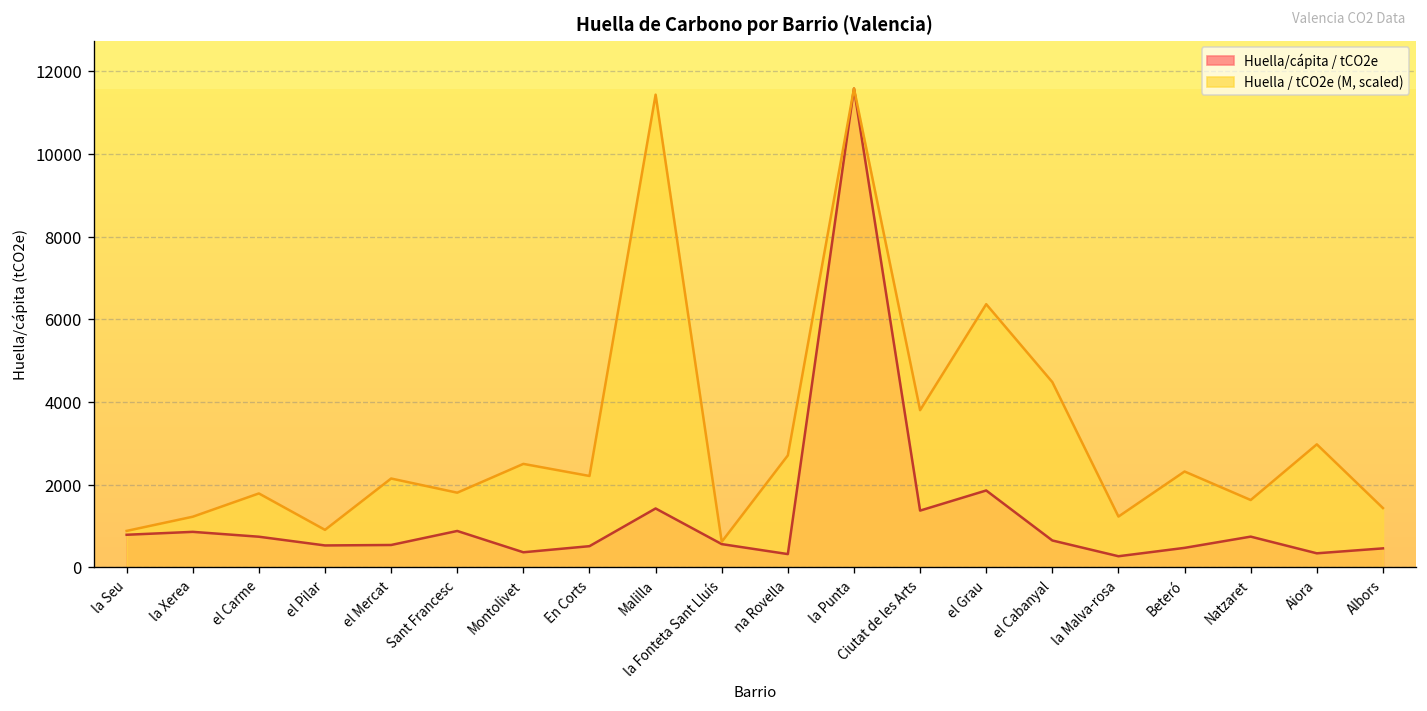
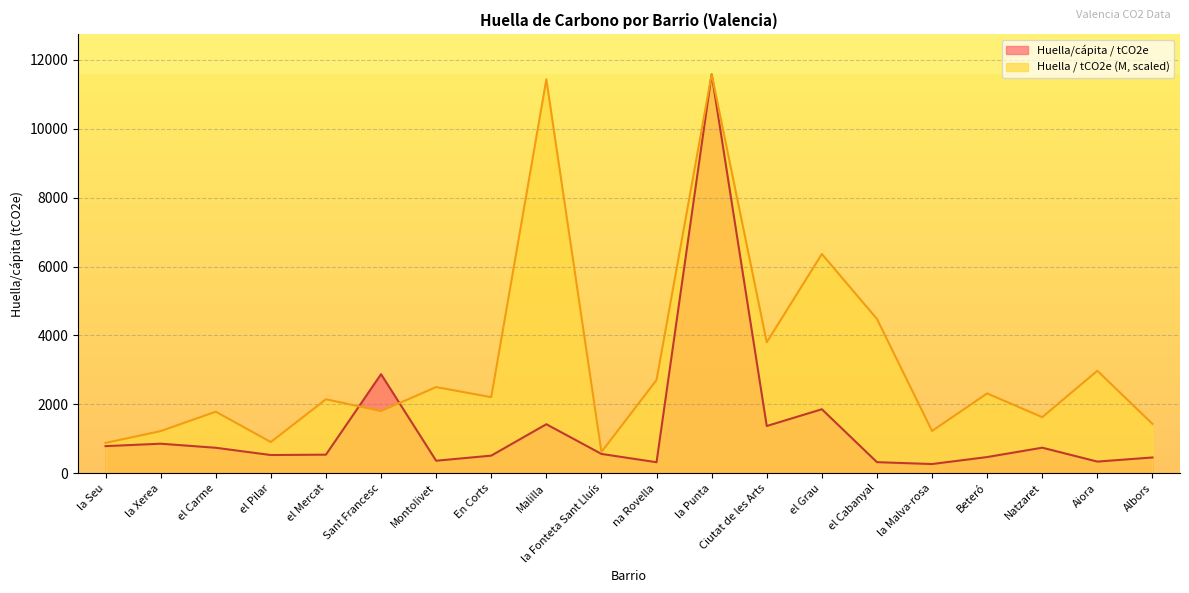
  {
    "Huella/cápita / tCO2e": {
      "la Seu": 800,
      "la Xerea": 900,
      "el Carme": 700,
      "el Pilar": 500,
      "el Mercat": 500,
-     "Sant Francesc": 900,
+     "Sant Francesc": 2900,
      "Montolivet": 400,
      "En Corts": 500,
      "Malilla": 1400,
      "na Rovella": 300,
      "Ciutat de les Arts": 1400,
      "el Grau": 1900,
-     "el Cabanyal": 600,
+     "el Cabanyal": 300,
      "la Malva-rosa": 300,
      "Beteró": 500,
      "Natzaret": 700,
      "Aiora": 300,
      "Albors": 500
    },
    "Huella / tCO2e (M, scaled)": {
      "la Seu": 900,
      "la Xerea": 1200,
      "el Carme": 1800,
      "el Pilar": 900,
      "el Mercat": 2100,
      "Sant Francesc": 1800,
      "Montolivet": 2500,
      "En Corts": 2200,
      "Malilla": 11400,
      "na Rovella": 2700,
      "Ciutat de les Arts": 3800,
      "el Grau": 6400,
      "el Cabanyal": 4500,
      "la Malva-rosa": 1200,
      "Beteró": 2300,
      "Natzaret": 1600,
      "Aiora": 3000,
      "Albors": 1400
    }
  }
